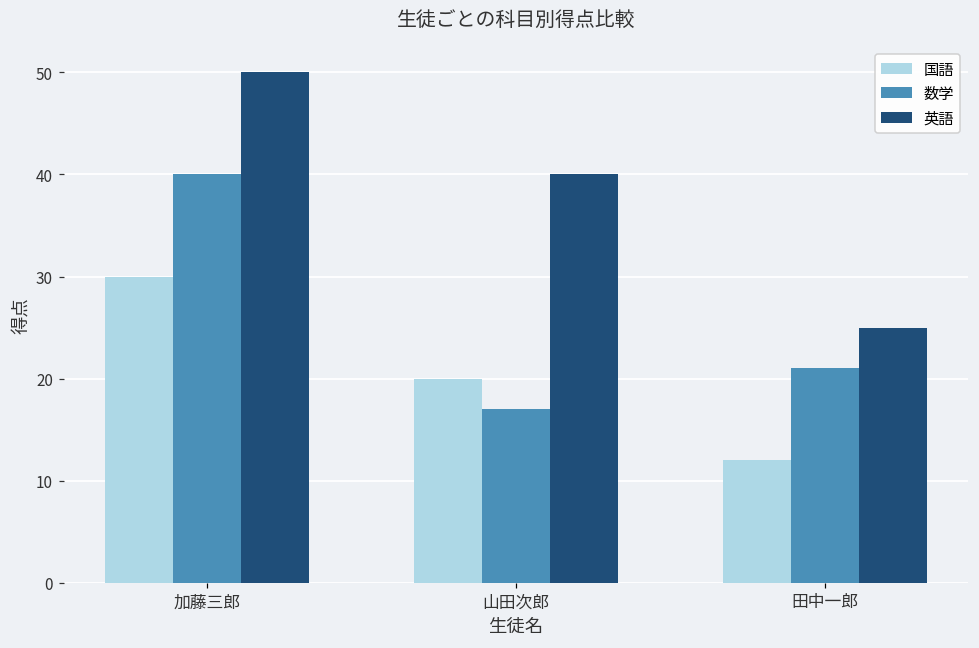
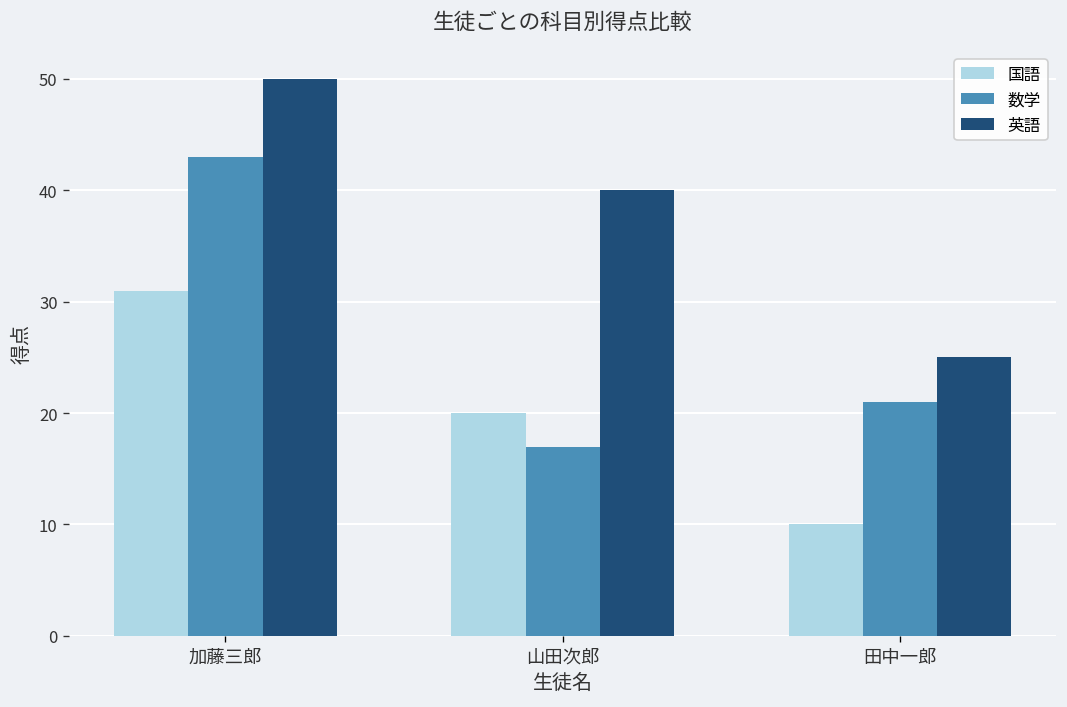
  {
    "国語": {
-     "加藤三郎": 30,
+     "加藤三郎": 31,
      "山田次郎": 20,
-     "田中一郎": 12
+     "田中一郎": 10
    },
    "数学": {
-     "加藤三郎": 40,
+     "加藤三郎": 43,
      "山田次郎": 17,
      "田中一郎": 21
    },
    "英語": {
      "加藤三郎": 50,
      "山田次郎": 40,
      "田中一郎": 25
    }
  }
